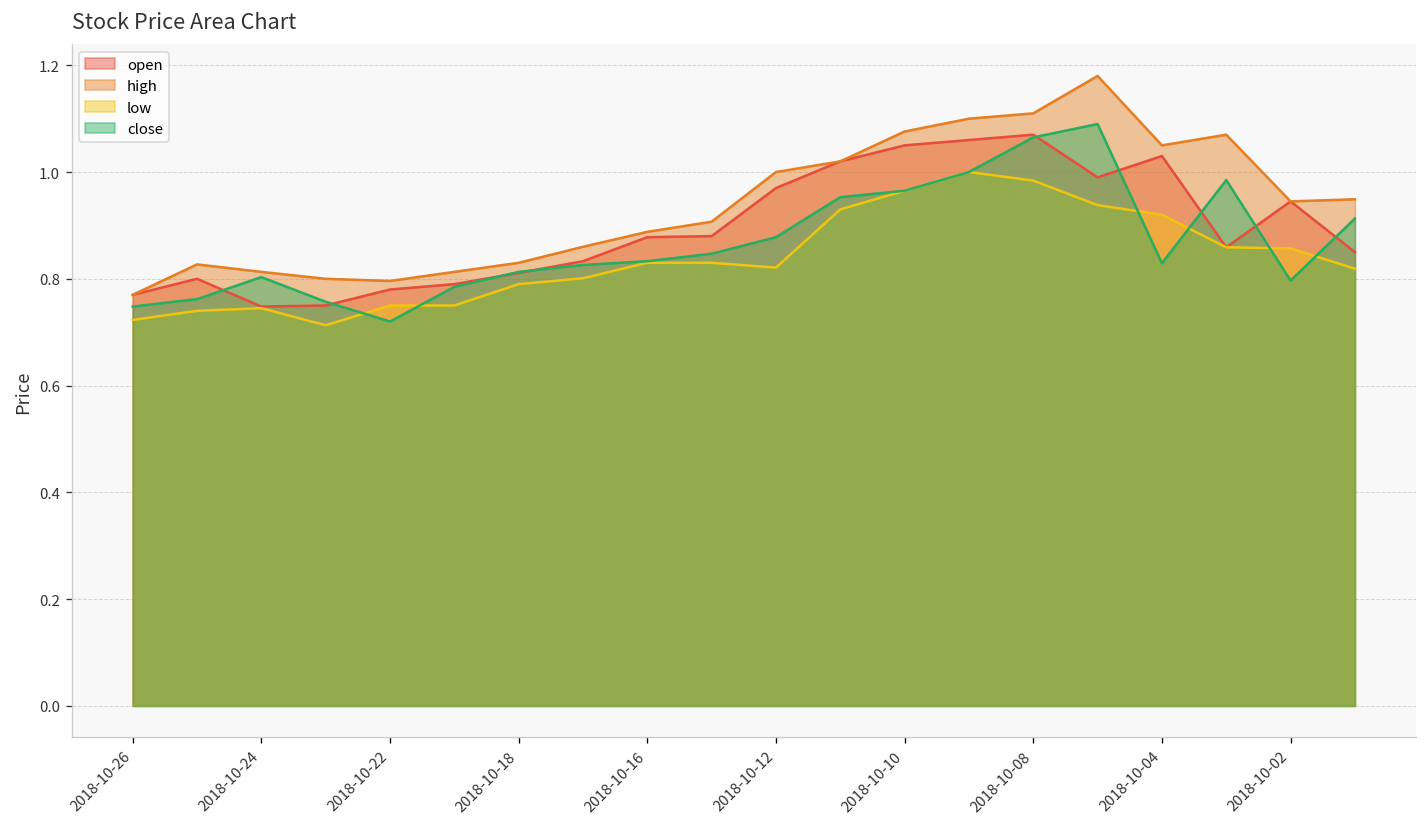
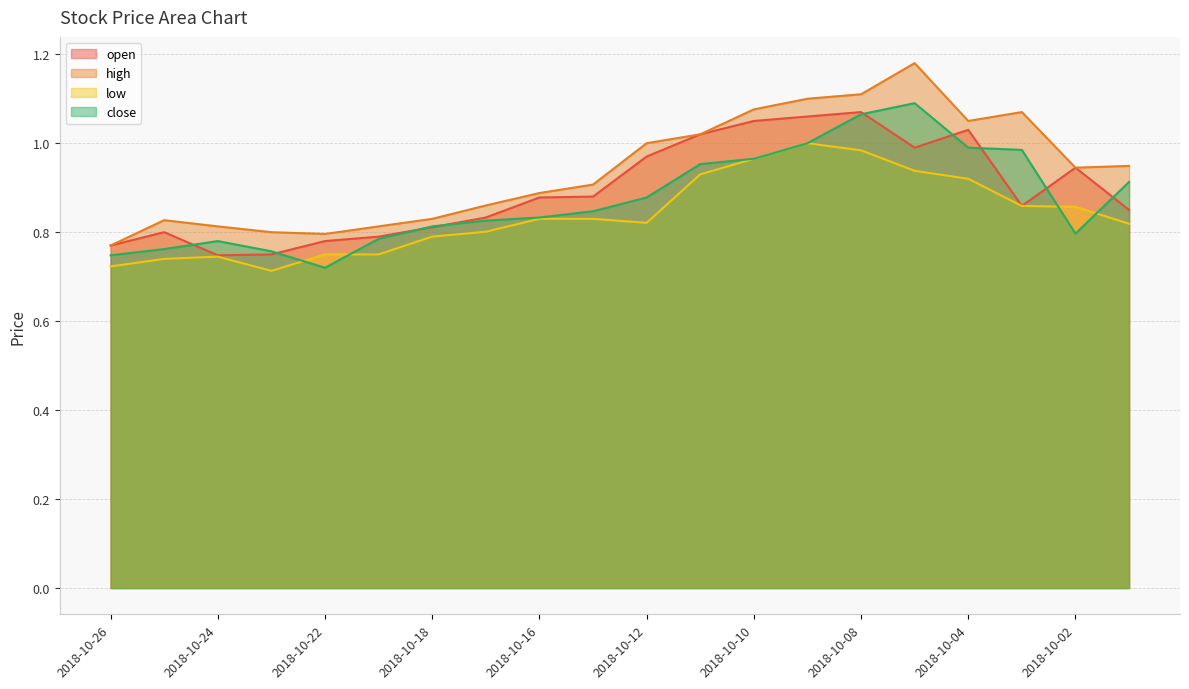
  {
    "close": {
      "2018-10-26": 0.75,
-     "2018-10-24": 0.80,
+     "2018-10-24": 0.78,
      "2018-10-22": 0.72,
      "2018-10-12": 0.88,
-     "2018-10-04": 0.83,
+     "2018-10-04": 0.99,
      "2018-10-02": 0.80
    }
  }
